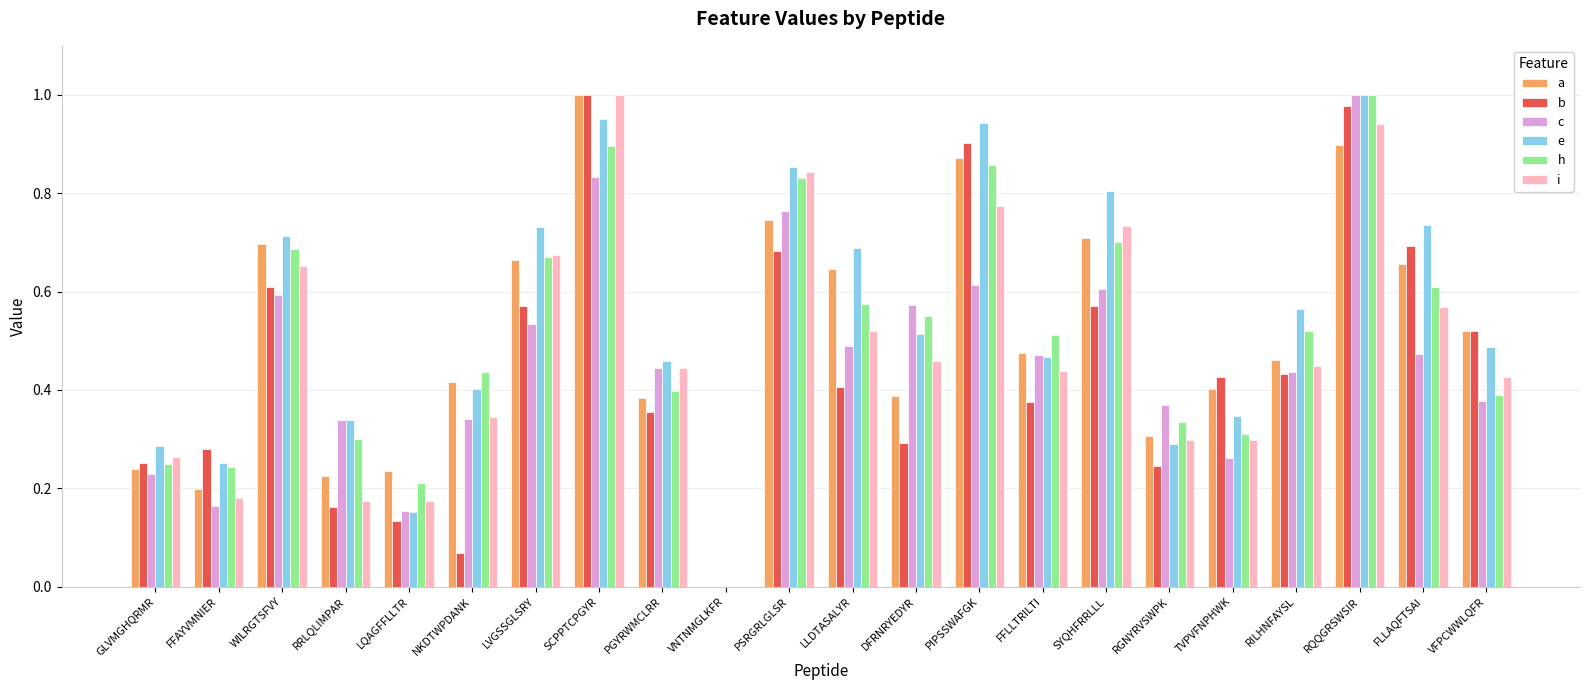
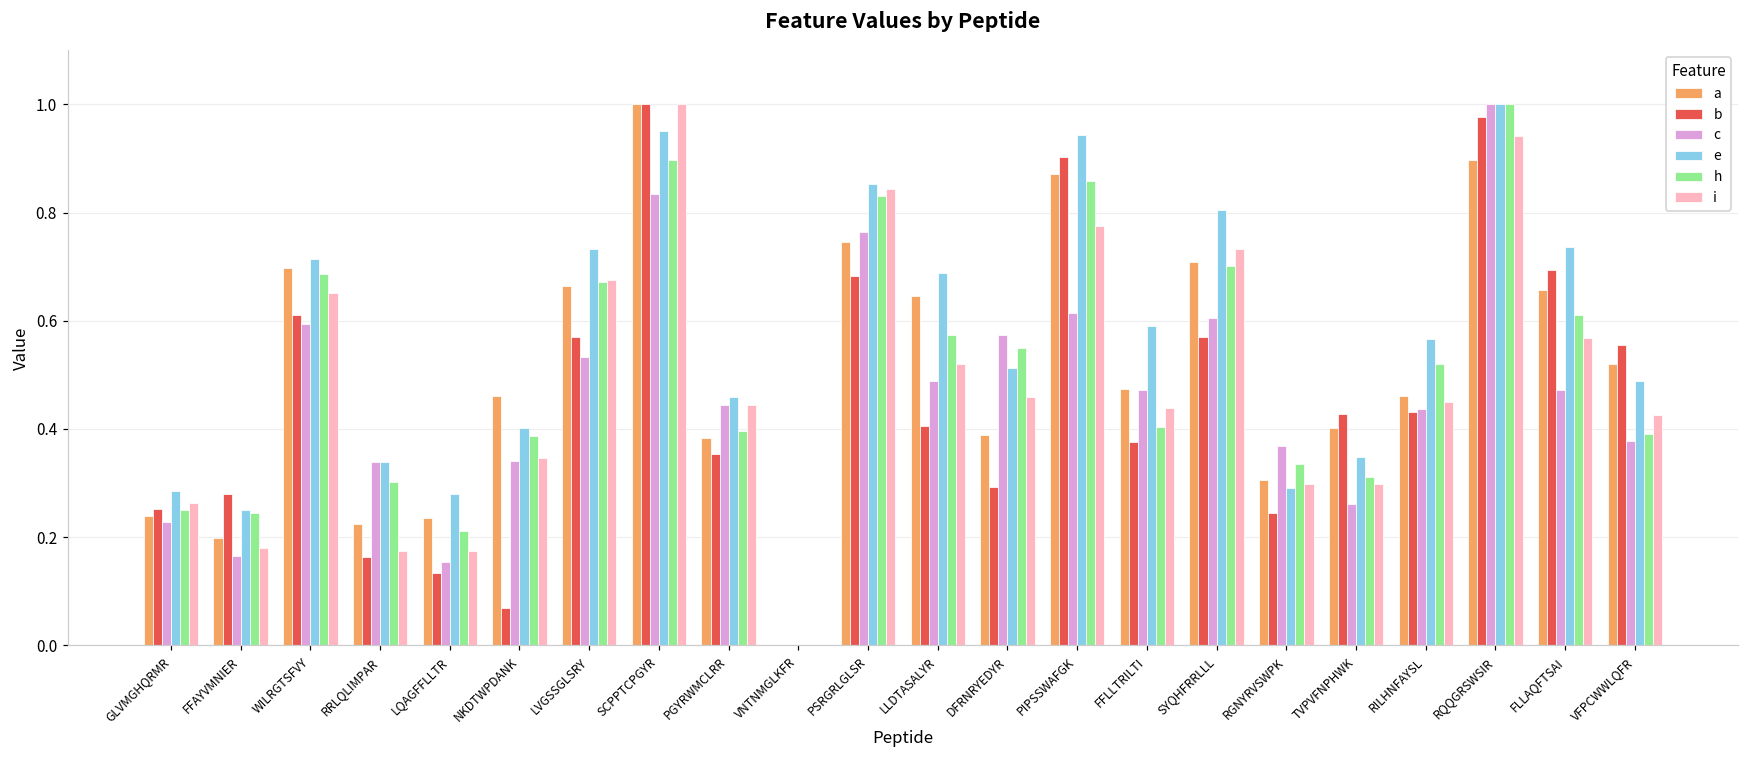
  {
    "a": {
      "GLVMGHQRMR": 0.24,
      "FFAYVMNIER": 0.20,
      "WILRGTSFVY": 0.70,
      "RRLQLIMPAR": 0.22,
      "LQAGFFLLTR": 0.24,
-     "NKDTWPDANK": 0.42,
+     "NKDTWPDANK": 0.46,
      "LVGSSGLSRY": 0.66,
      "SCPPTCPGYR": 1.00,
      "PGYRWMCLRR": 0.38,
      "VNTNMGLKFR": 0.00,
      "PSRGRLGLSR": 0.75,
      "LLDTASALYR": 0.65,
      "DFRNRYEDYR": 0.39,
      "PIPSSWAFGK": 0.87,
      "FFLLTRILTI": 0.47,
      "SYQHFRRLLL": 0.71,
      "RGNYRVSWPK": 0.31,
      "TVPVFNPHWK": 0.40,
      "RILHNFAYSL": 0.46,
      "RQQGRSWSIR": 0.90,
      "FLLAQFTSAI": 0.66,
      "VFPCWWLQFR": 0.52
    },
    "b": {
      "GLVMGHQRMR": 0.25,
      "FFAYVMNIER": 0.28,
      "WILRGTSFVY": 0.61,
      "RRLQLIMPAR": 0.16,
      "LQAGFFLLTR": 0.13,
      "NKDTWPDANK": 0.07,
      "LVGSSGLSRY": 0.57,
      "SCPPTCPGYR": 1.00,
      "PGYRWMCLRR": 0.35,
      "VNTNMGLKFR": 0.00,
      "PSRGRLGLSR": 0.68,
      "LLDTASALYR": 0.41,
      "DFRNRYEDYR": 0.29,
      "PIPSSWAFGK": 0.90,
      "FFLLTRILTI": 0.38,
      "SYQHFRRLLL": 0.57,
      "RGNYRVSWPK": 0.25,
      "TVPVFNPHWK": 0.43,
      "RILHNFAYSL": 0.43,
      "RQQGRSWSIR": 0.98,
      "FLLAQFTSAI": 0.69,
-     "VFPCWWLQFR": 0.52
+     "VFPCWWLQFR": 0.55
    },
    "e": {
      "GLVMGHQRMR": 0.29,
      "FFAYVMNIER": 0.25,
      "WILRGTSFVY": 0.71,
      "RRLQLIMPAR": 0.34,
-     "LQAGFFLLTR": 0.15,
+     "LQAGFFLLTR": 0.28,
      "NKDTWPDANK": 0.40,
      "LVGSSGLSRY": 0.73,
      "SCPPTCPGYR": 0.95,
      "PGYRWMCLRR": 0.46,
      "VNTNMGLKFR": 0.00,
      "PSRGRLGLSR": 0.85,
      "LLDTASALYR": 0.69,
      "DFRNRYEDYR": 0.51,
      "PIPSSWAFGK": 0.94,
-     "FFLLTRILTI": 0.47,
+     "FFLLTRILTI": 0.59,
      "SYQHFRRLLL": 0.80,
      "RGNYRVSWPK": 0.29,
      "TVPVFNPHWK": 0.35,
      "RILHNFAYSL": 0.57,
      "RQQGRSWSIR": 1.00,
      "FLLAQFTSAI": 0.74,
      "VFPCWWLQFR": 0.49
    },
    "h": {
      "GLVMGHQRMR": 0.25,
      "FFAYVMNIER": 0.24,
      "WILRGTSFVY": 0.69,
      "RRLQLIMPAR": 0.30,
      "LQAGFFLLTR": 0.21,
-     "NKDTWPDANK": 0.44,
+     "NKDTWPDANK": 0.39,
      "LVGSSGLSRY": 0.67,
      "SCPPTCPGYR": 0.90,
      "PGYRWMCLRR": 0.40,
      "VNTNMGLKFR": 0.00,
      "PSRGRLGLSR": 0.83,
      "LLDTASALYR": 0.57,
      "DFRNRYEDYR": 0.55,
      "PIPSSWAFGK": 0.86,
-     "FFLLTRILTI": 0.51,
+     "FFLLTRILTI": 0.40,
      "SYQHFRRLLL": 0.70,
      "RGNYRVSWPK": 0.34,
      "TVPVFNPHWK": 0.31,
      "RILHNFAYSL": 0.52,
      "RQQGRSWSIR": 1.00,
      "FLLAQFTSAI": 0.61,
      "VFPCWWLQFR": 0.39
    }
  }
